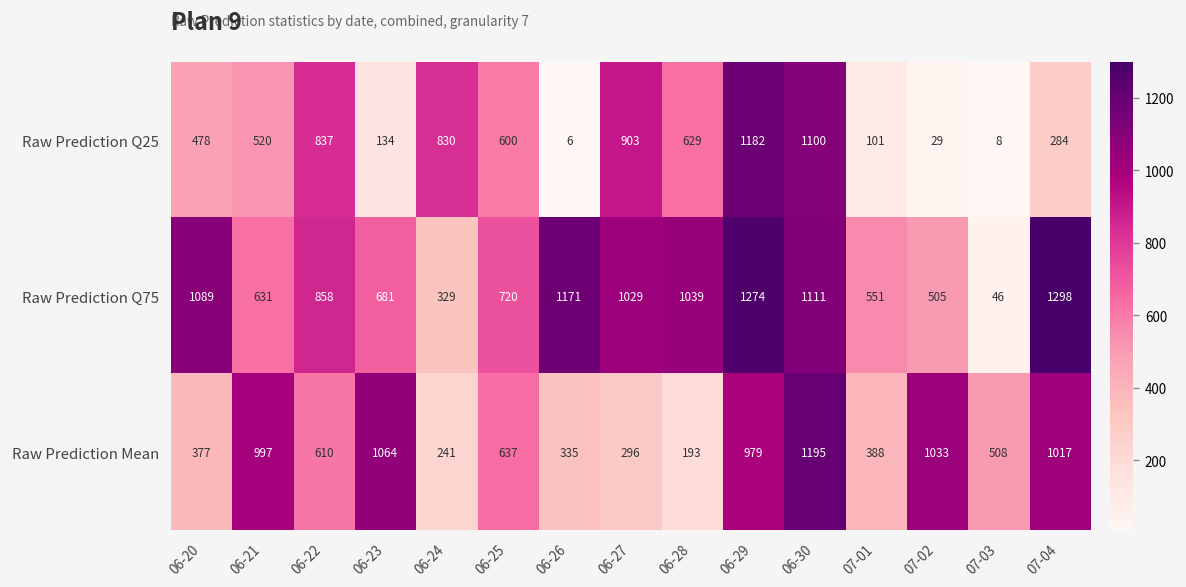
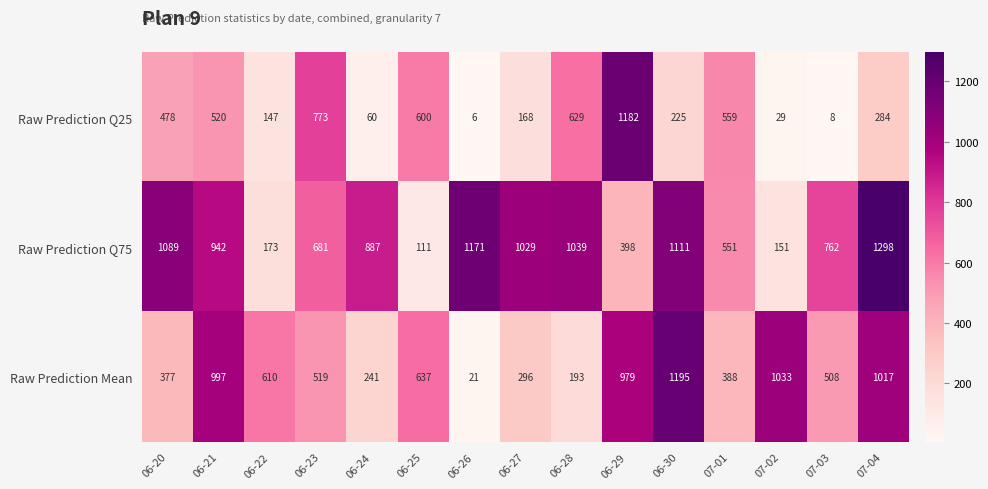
  {
    "Raw Prediction Q25": {
      "06-20": 478,
      "06-21": 520,
-     "06-22": 837,
-     "06-23": 134,
-     "06-24": 830,
+     "06-22": 147,
+     "06-23": 773,
+     "06-24": 60,
      "06-25": 600,
      "06-26": 6,
-     "06-27": 903,
+     "06-27": 168,
      "06-28": 629,
      "06-29": 1182,
-     "06-30": 1100,
-     "07-01": 101,
+     "06-30": 225,
+     "07-01": 559,
      "07-02": 29,
      "07-03": 8,
      "07-04": 284
    },
    "Raw Prediction Q75": {
      "06-20": 1089,
-     "06-21": 631,
-     "06-22": 858,
+     "06-21": 942,
+     "06-22": 173,
      "06-23": 681,
-     "06-24": 329,
-     "06-25": 720,
+     "06-24": 887,
+     "06-25": 111,
      "06-26": 1171,
      "06-27": 1029,
      "06-28": 1039,
-     "06-29": 1274,
+     "06-29": 398,
      "06-30": 1111,
      "07-01": 551,
-     "07-02": 505,
-     "07-03": 46,
+     "07-02": 151,
+     "07-03": 762,
      "07-04": 1298
    },
    "Raw Prediction Mean": {
      "06-20": 377,
      "06-21": 997,
      "06-22": 610,
-     "06-23": 1064,
+     "06-23": 519,
      "06-24": 241,
      "06-25": 637,
-     "06-26": 335,
+     "06-26": 21,
      "06-27": 296,
      "06-28": 193,
      "06-29": 979,
      "06-30": 1195,
      "07-01": 388,
      "07-02": 1033,
      "07-03": 508,
      "07-04": 1017
    }
  }
